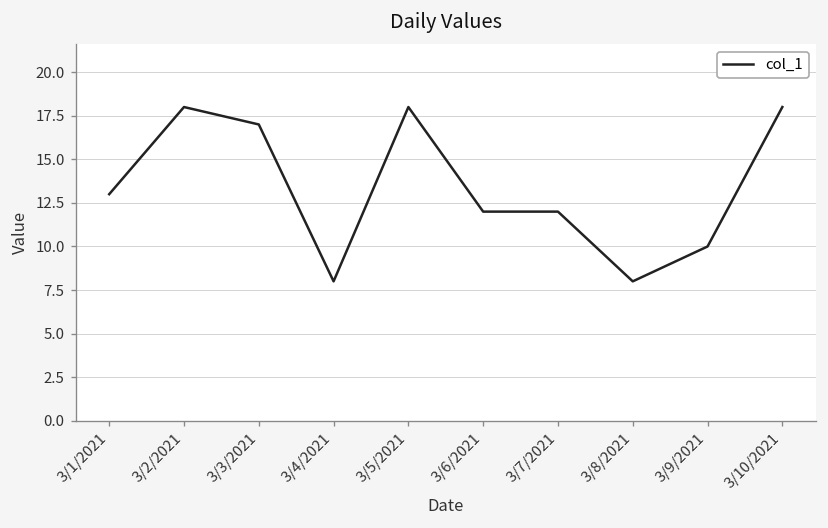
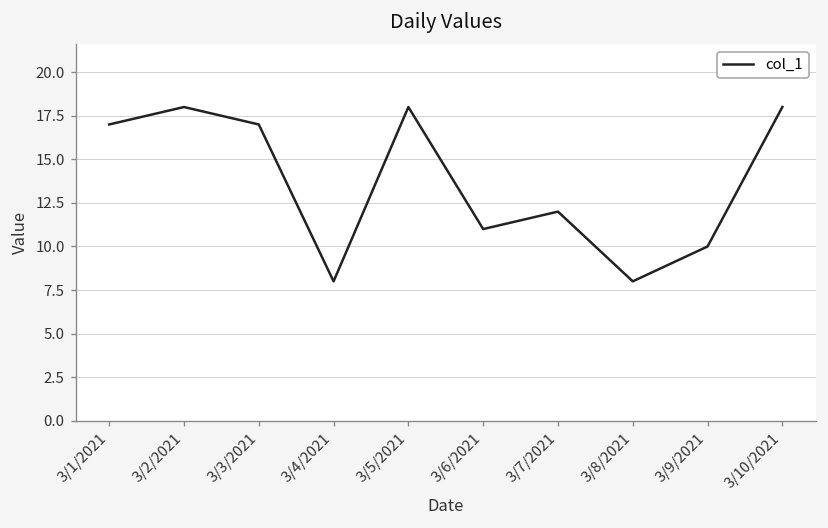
  {
-   "3/1/2021": 13,
+   "3/1/2021": 17,
    "3/2/2021": 18,
    "3/3/2021": 17,
    "3/4/2021": 8,
    "3/5/2021": 18,
-   "3/6/2021": 12,
+   "3/6/2021": 11,
    "3/7/2021": 12,
    "3/8/2021": 8,
    "3/9/2021": 10,
    "3/10/2021": 18
  }
